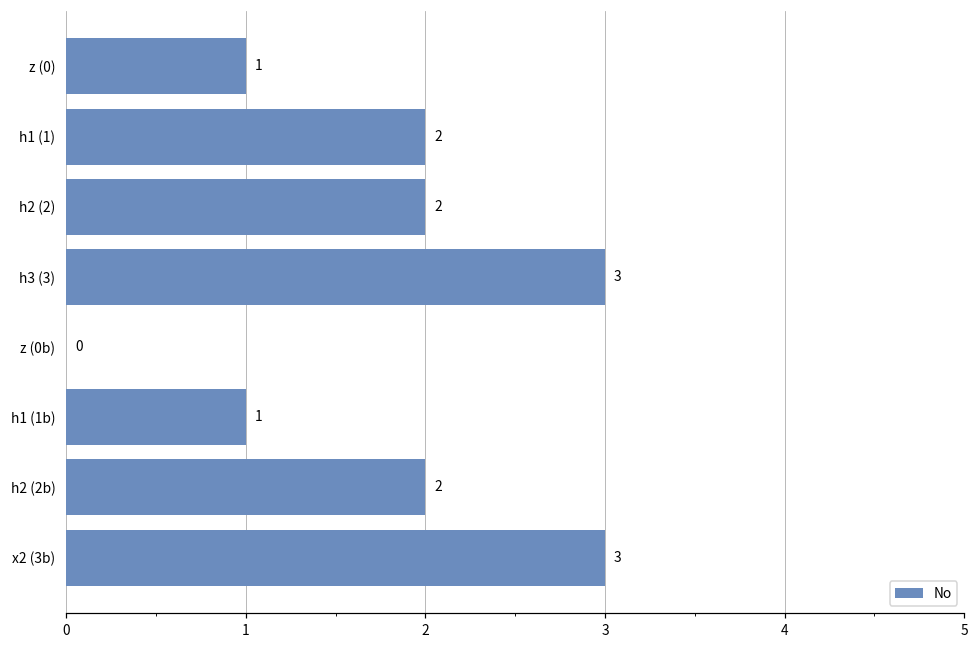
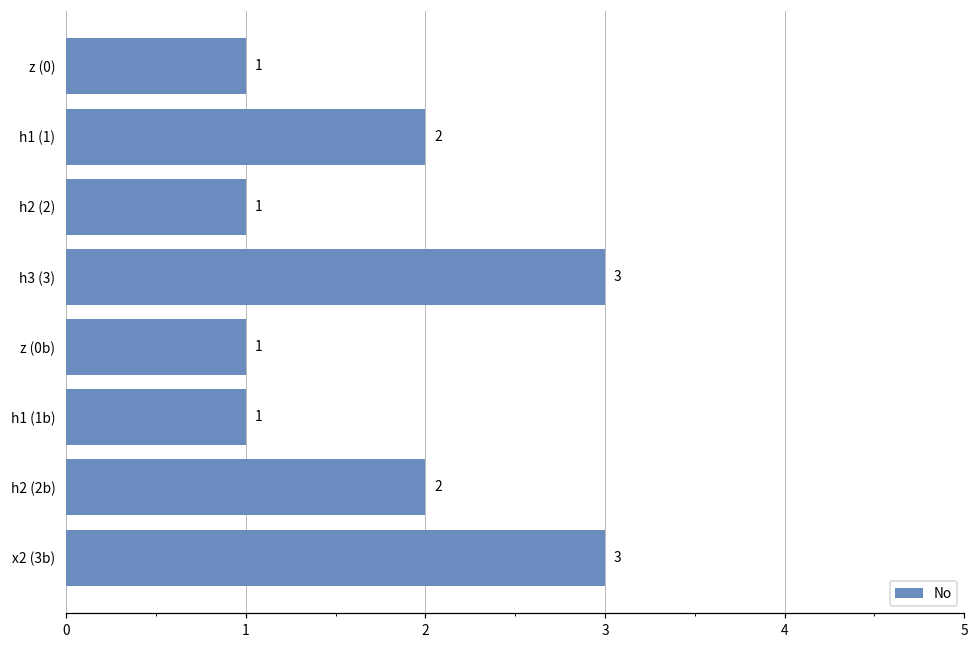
  {
    "z (0)": 1,
    "h1 (1)": 2,
-   "h2 (2)": 2,
+   "h2 (2)": 1,
    "h3 (3)": 3,
-   "z (0b)": 0,
+   "z (0b)": 1,
    "h1 (1b)": 1,
    "h2 (2b)": 2,
    "x2 (3b)": 3
  }
